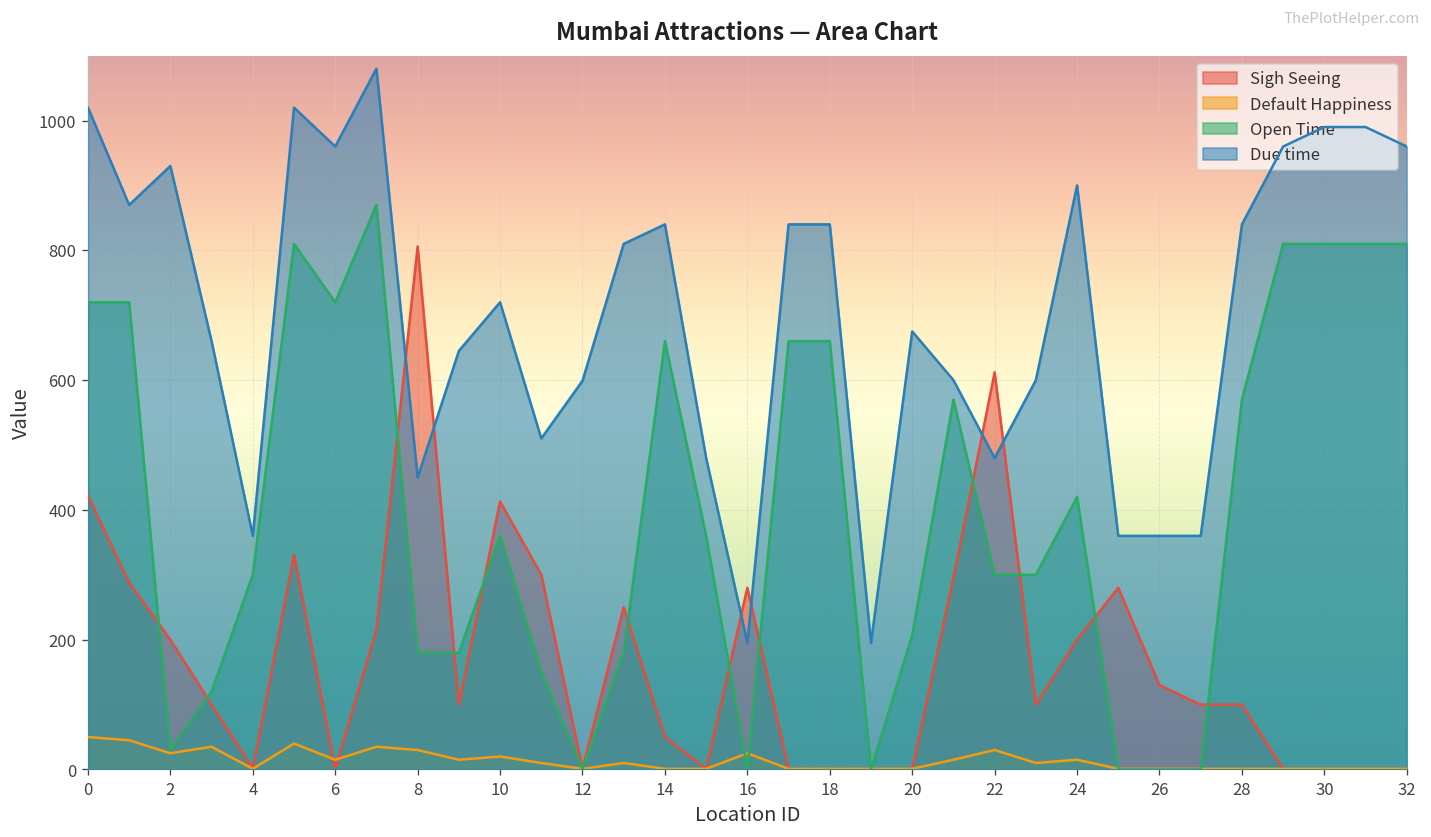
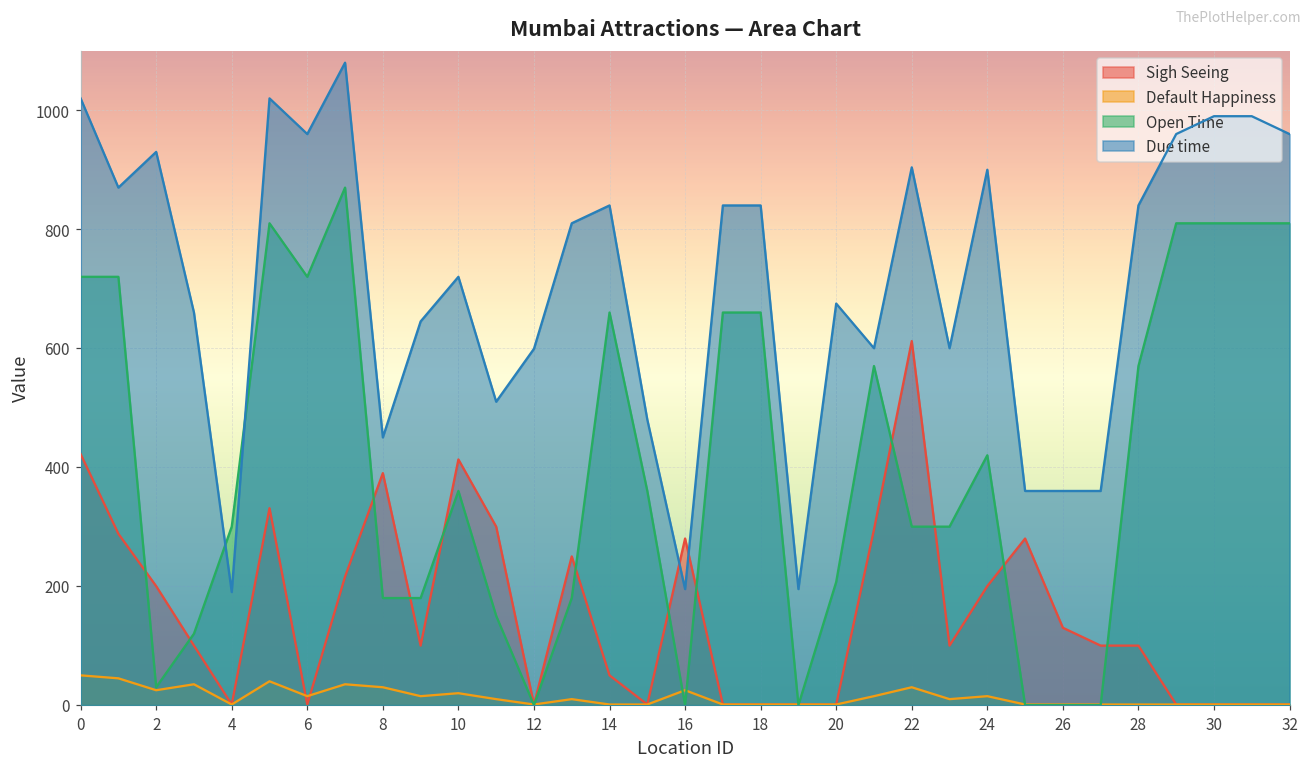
  {
    "Sigh Seeing": {
      "0": 420,
      "2": 200,
      "6": 0,
-     "8": 810,
+     "8": 390,
      "10": 410,
      "14": 50,
      "16": 280,
      "22": 610,
      "24": 200,
      "26": 130,
      "28": 100
    },
    "Default Happiness": {
      "0": 50,
      "2": 30,
      "6": 20,
      "8": 30,
      "10": 20,
      "14": 0,
      "16": 30,
      "22": 30,
      "24": 20,
      "28": 0
    },
    "Open Time": {
      "0": 720,
      "2": 30,
      "4": 300,
      "6": 720,
      "8": 180,
      "10": 360,
      "14": 660,
      "16": 0,
      "18": 660,
      "20": 210,
      "22": 300,
      "24": 420,
      "28": 570,
      "30": 810,
      "32": 810
    },
    "Due time": {
      "0": 1020,
      "2": 930,
-     "4": 360,
+     "4": 190,
      "6": 960,
      "8": 450,
      "10": 720,
      "12": 600,
      "14": 840,
      "16": 200,
      "18": 840,
      "20": 680,
-     "22": 480,
+     "22": 900,
      "24": 900,
      "26": 360,
      "28": 840,
      "32": 960
    }
  }
